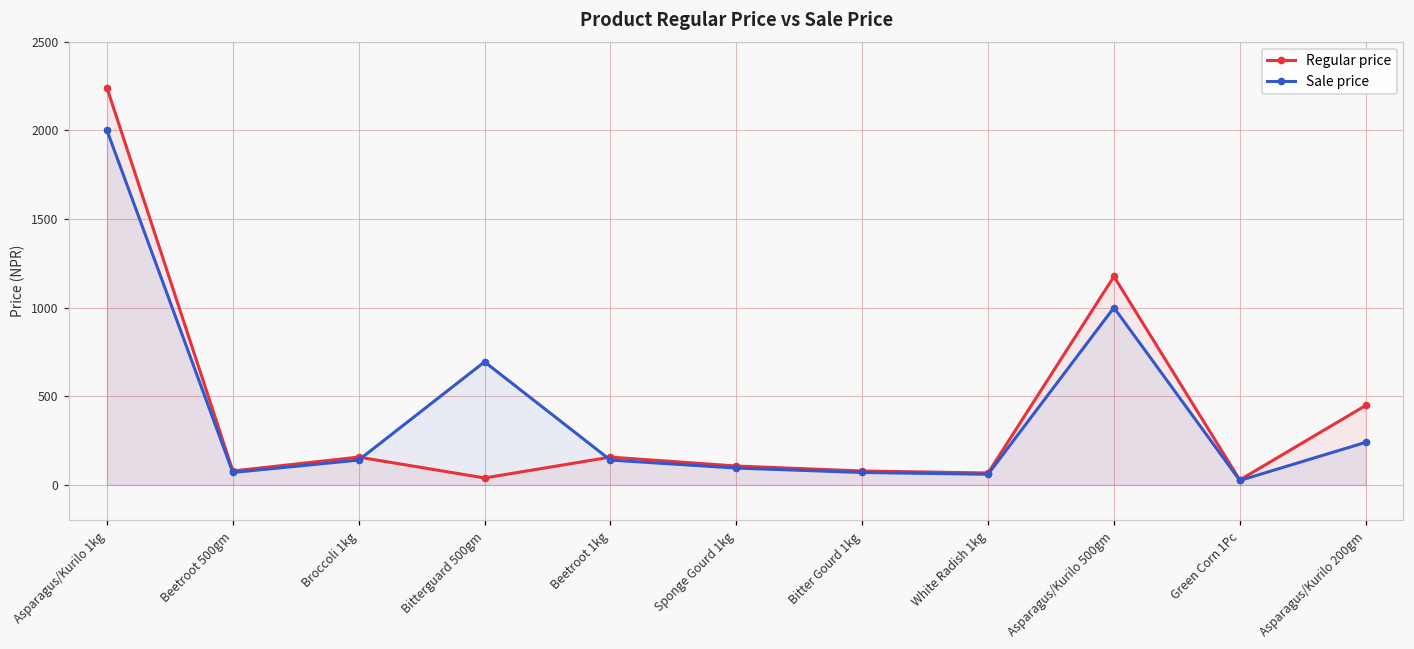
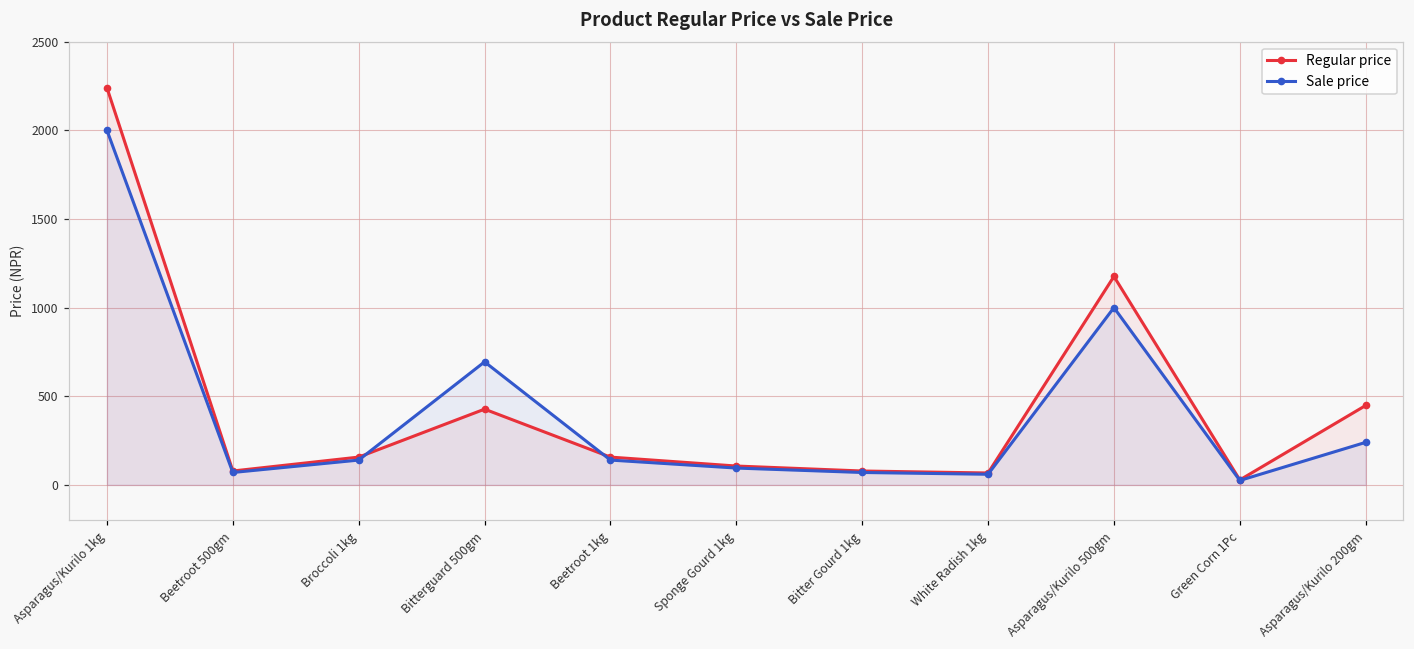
  {
    "Regular price": {
      "Asparagus/Kurilo 1kg": 2240,
      "Broccoli 1kg": 160,
-     "Bitterguard 500gm": 40,
+     "Bitterguard 500gm": 430,
      "Beetroot 1kg": 160,
      "Asparagus/Kurilo 500gm": 1180,
      "Asparagus/Kurilo 200gm": 450
    },
    "Sale price": {
      "Asparagus/Kurilo 1kg": 2000,
      "Broccoli 1kg": 140,
      "Bitterguard 500gm": 690,
      "Beetroot 1kg": 140,
      "Asparagus/Kurilo 500gm": 1000,
      "Asparagus/Kurilo 200gm": 240
    }
  }
